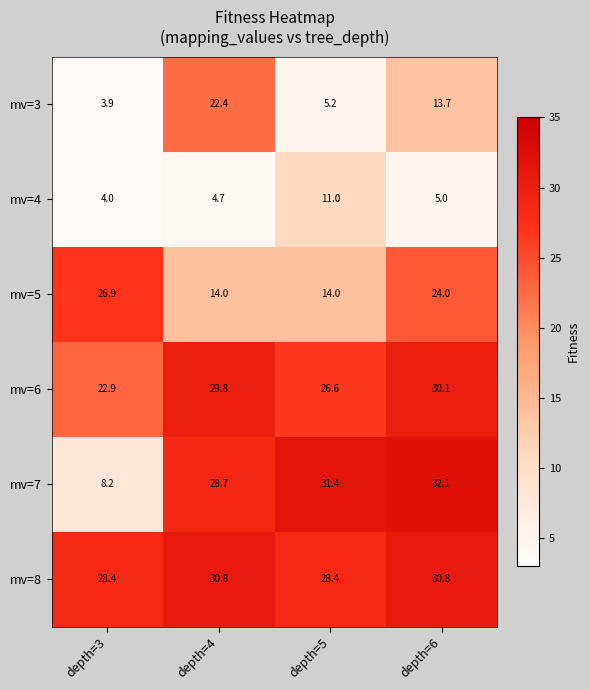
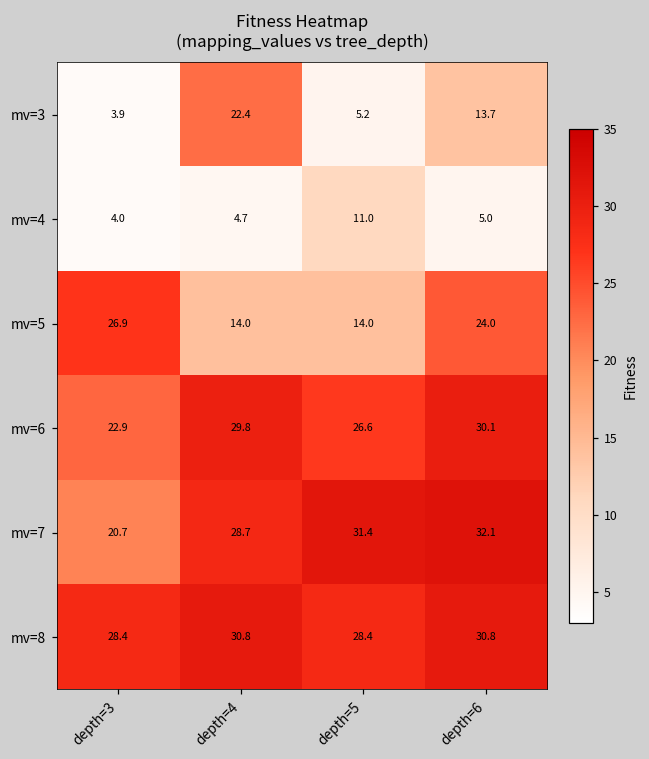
  {
    "mv=3": {
      "depth=3": 3.9,
      "depth=4": 22.4,
      "depth=5": 5.2,
      "depth=6": 13.7
    },
    "mv=4": {
      "depth=3": 4.0,
      "depth=4": 4.7,
      "depth=5": 11.0,
      "depth=6": 5.0
    },
    "mv=5": {
      "depth=3": 26.9,
      "depth=4": 14.0,
      "depth=5": 14.0,
      "depth=6": 24.0
    },
    "mv=6": {
      "depth=3": 22.9,
      "depth=4": 29.8,
      "depth=5": 26.6,
      "depth=6": 30.1
    },
    "mv=7": {
-     "depth=3": 8.2,
+     "depth=3": 20.7,
      "depth=4": 28.7,
      "depth=5": 31.4,
      "depth=6": 32.1
    },
    "mv=8": {
      "depth=3": 28.4,
      "depth=4": 30.8,
      "depth=5": 28.4,
      "depth=6": 30.8
    }
  }
